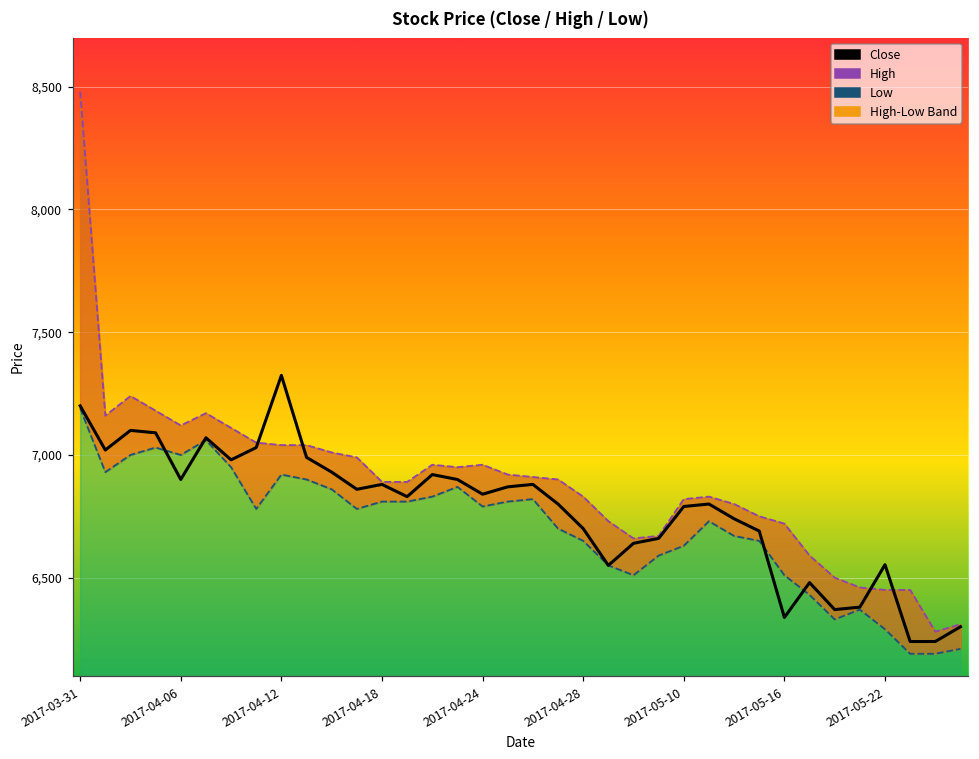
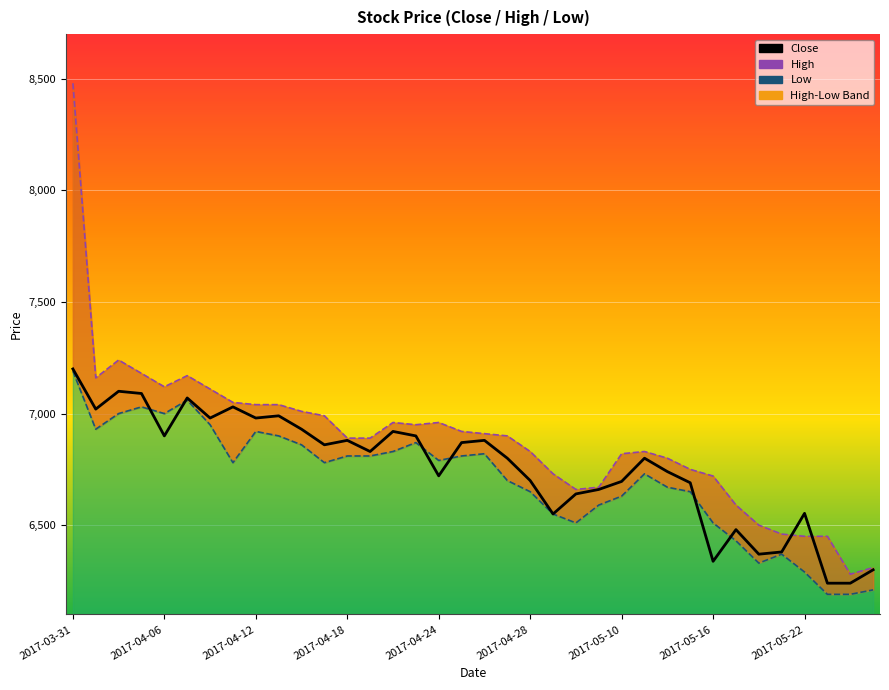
  {
    "Close": {
      "2017-04-06": "6,900",
-     "2017-04-12": "7,320",
-     "2017-04-24": "6,840",
+     "2017-04-12": "6,980",
+     "2017-04-24": "6,720",
      "2017-04-28": "6,700",
-     "2017-05-10": "6,790",
+     "2017-05-10": "6,700",
      "2017-05-16": "6,340",
      "2017-05-22": "6,550"
    }
  }
